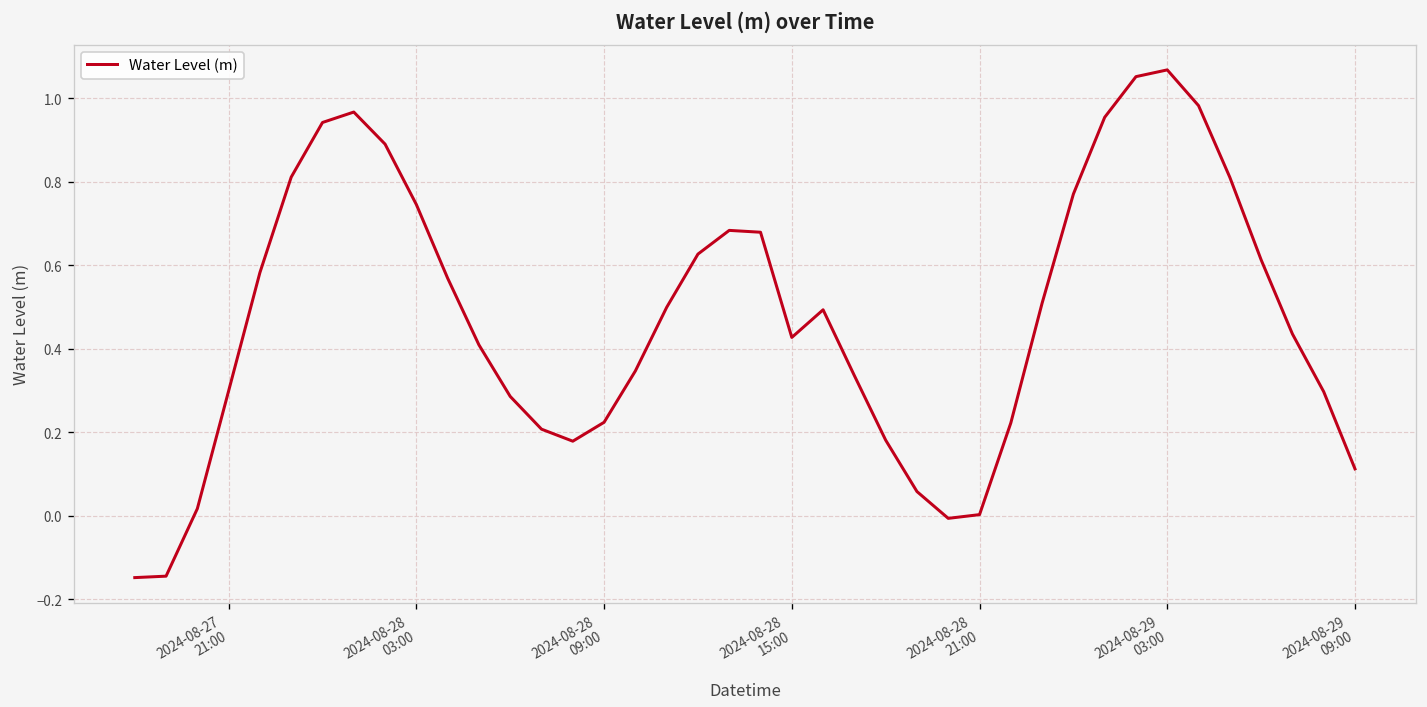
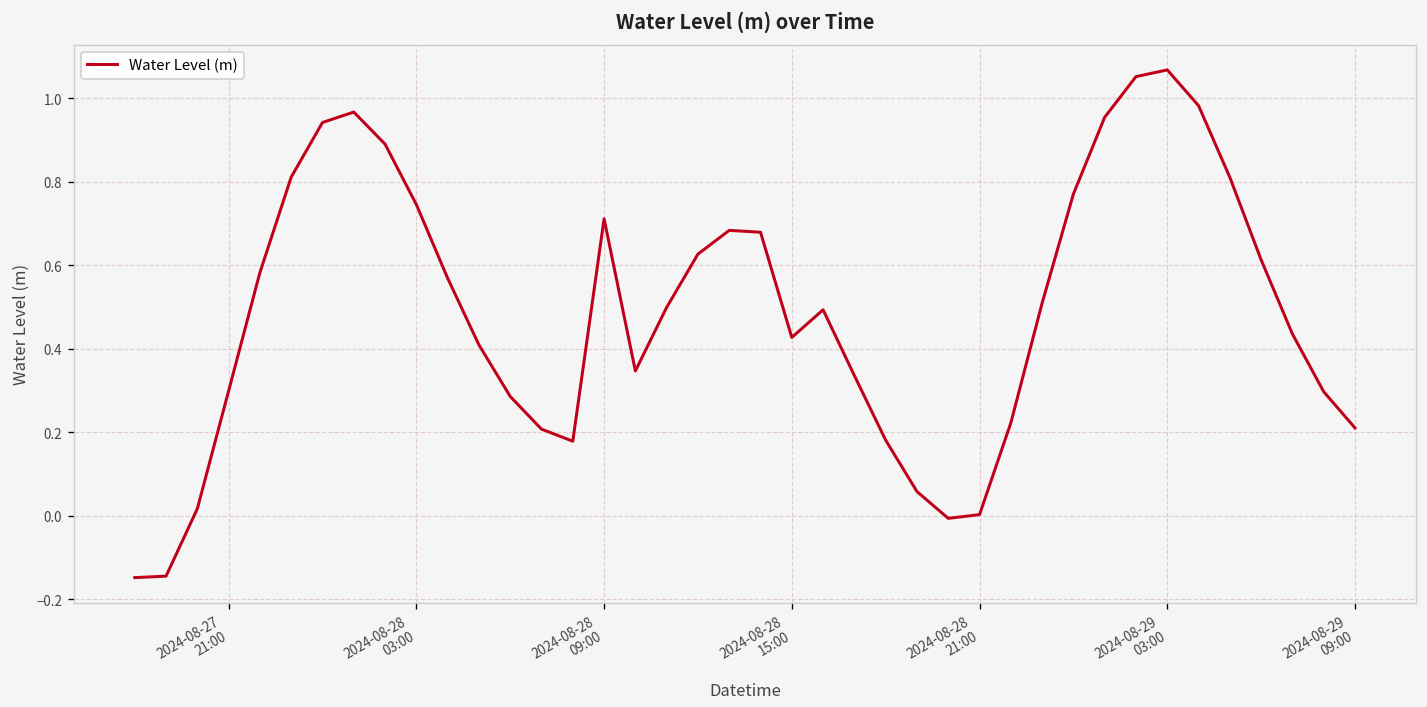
  {
    "2024-08-27 21:00": 0.30,
    "2024-08-28 03:00": 0.75,
-   "2024-08-28 09:00": 0.22,
+   "2024-08-28 09:00": 0.71,
    "2024-08-28 15:00": 0.43,
    "2024-08-28 21:00": 0.00,
    "2024-08-29 03:00": 1.07,
-   "2024-08-29 09:00": 0.11
+   "2024-08-29 09:00": 0.21
  }
